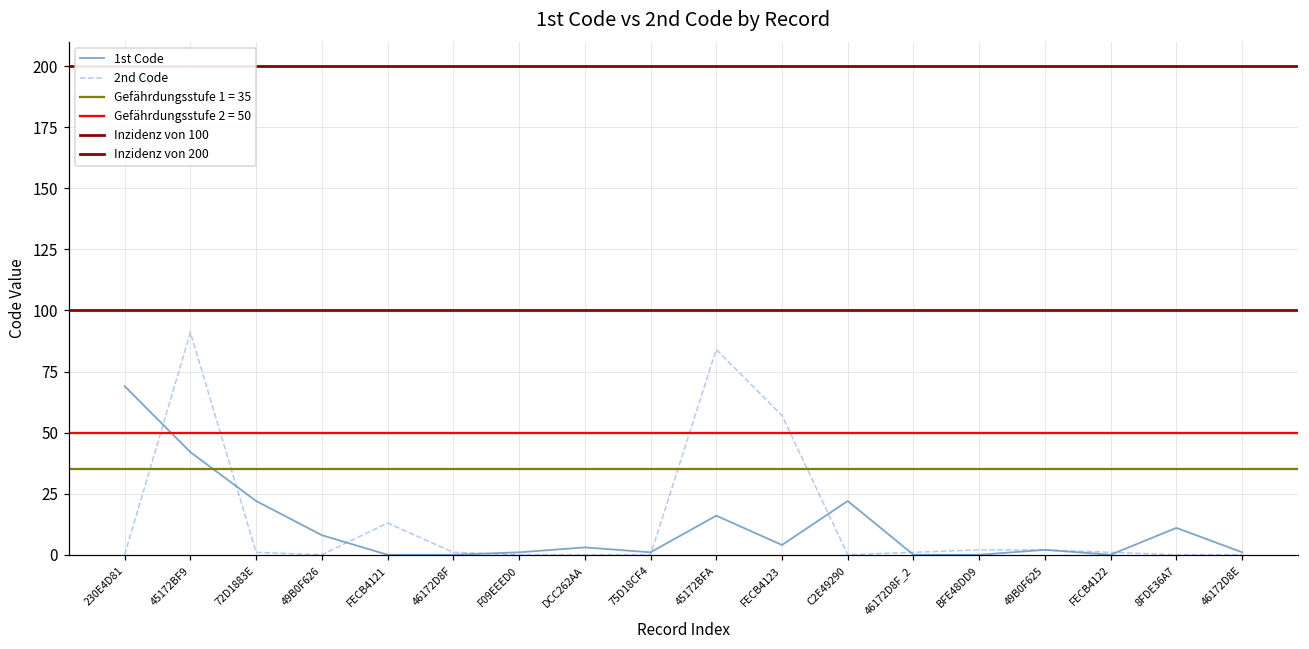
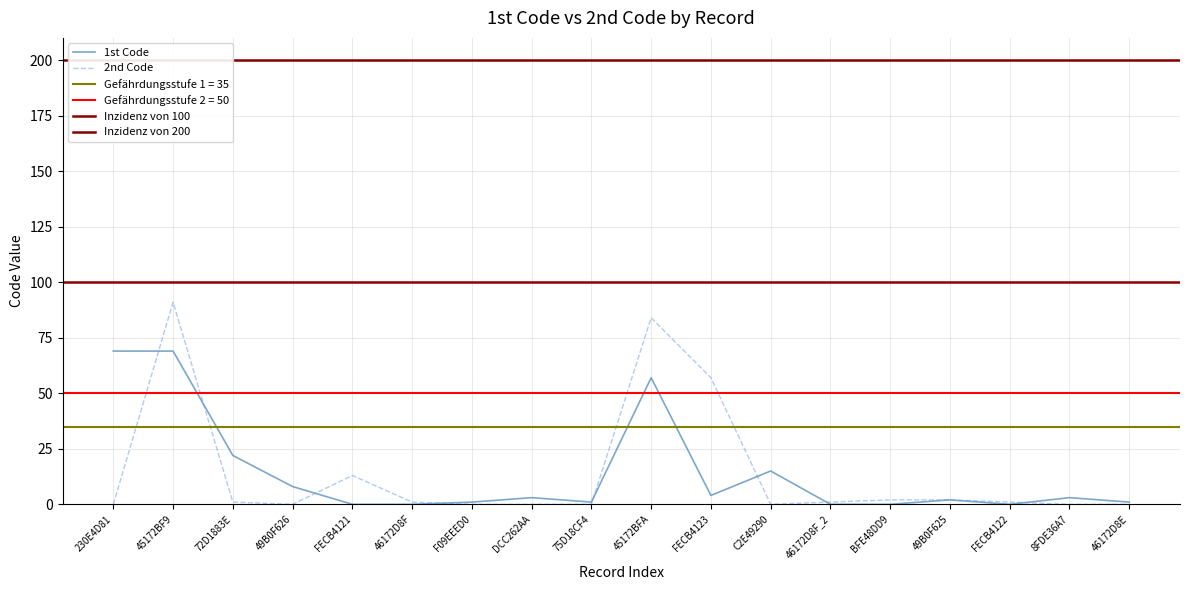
  {
    "1st Code": {
      "230E4D81": 69,
-     "45172BF9": 42,
+     "45172BF9": 69,
      "72D1883E": 22,
      "49B0F626": 8,
      "FECB4121": 0,
      "DCC262AA": 3,
-     "45172BFA": 16,
+     "45172BFA": 57,
      "FECB4123": 4,
-     "C2E49290": 22,
+     "C2E49290": 15,
      "BFE48DD9": 0,
-     "8FDE36A7": 11
+     "8FDE36A7": 3
    },
    "2nd Code": {
      "230E4D81": 0,
      "45172BF9": 91,
      "72D1883E": 1,
      "49B0F626": 0,
      "FECB4121": 13,
      "DCC262AA": 0,
      "45172BFA": 84,
      "FECB4123": 57,
      "C2E49290": 0,
      "BFE48DD9": 2,
      "8FDE36A7": 0
    }
  }
